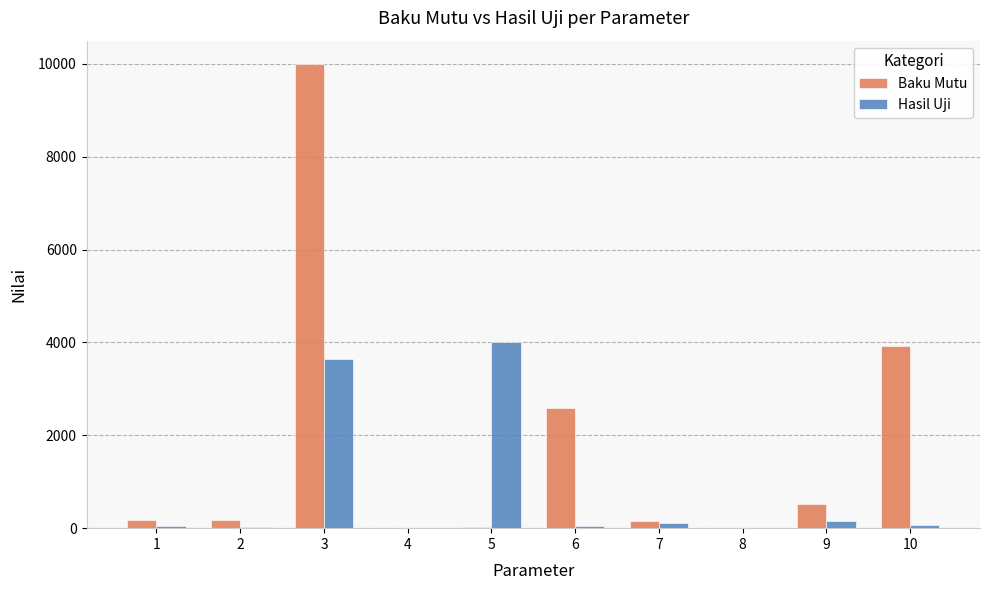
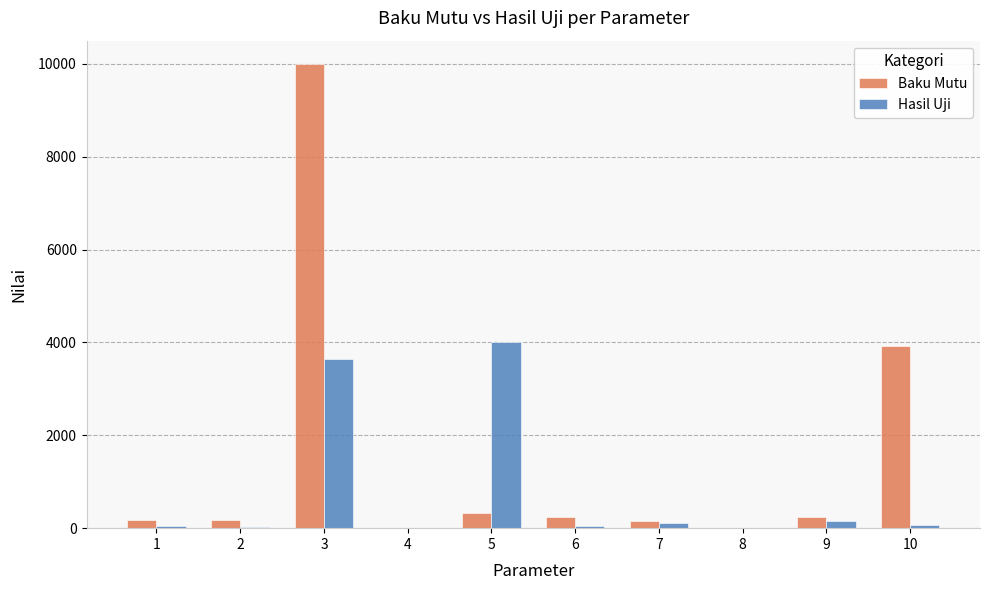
  {
    "Baku Mutu": {
      "1": 200,
      "2": 200,
      "3": 10000,
-     "5": 0,
-     "6": 2600,
+     "5": 300,
+     "6": 200,
      "7": 200,
-     "9": 500,
+     "9": 200,
      "10": 3900
    },
    "Hasil Uji": {
      "3": 3600,
      "4": 0,
      "5": 4000,
      "7": 100,
      "8": 0,
      "9": 200,
      "10": 100
    }
  }
